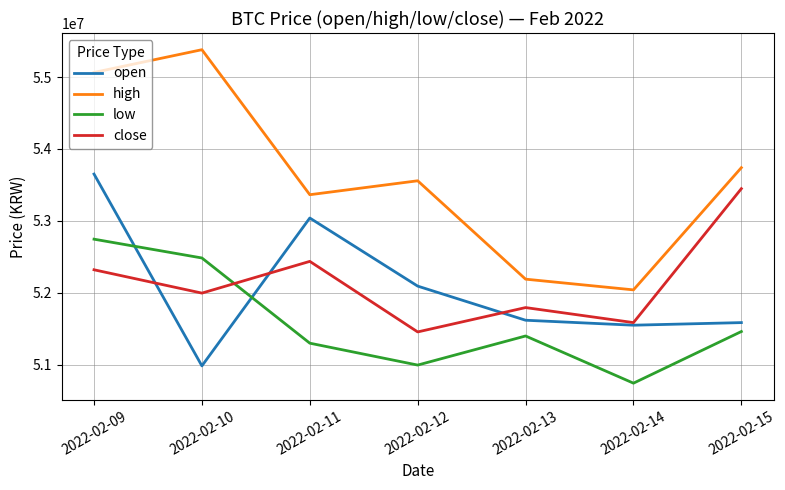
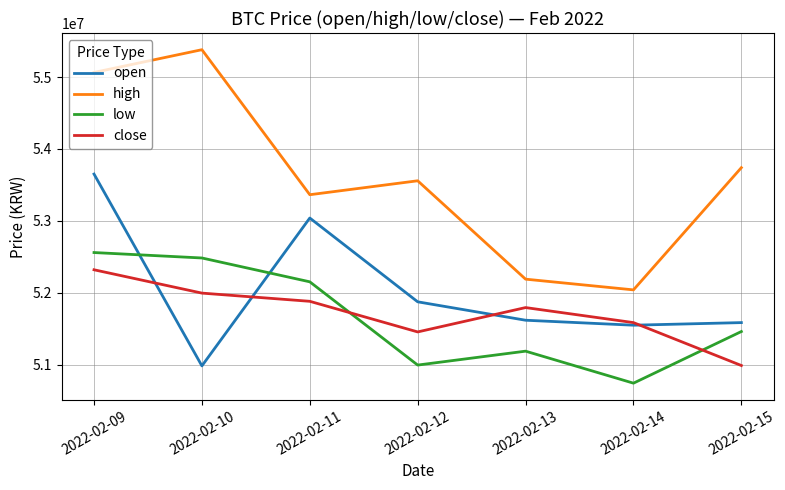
  {
    "open": {
      "2022-02-09": 53700000,
      "2022-02-10": 51000000,
      "2022-02-11": 53000000,
-     "2022-02-12": 52100000,
+     "2022-02-12": 51900000,
      "2022-02-13": 51600000,
      "2022-02-14": 51600000,
      "2022-02-15": 51600000
    },
    "high": {
      "2022-02-10": 55400000,
      "2022-02-11": 53400000,
      "2022-02-12": 53600000,
      "2022-02-13": 52200000,
      "2022-02-14": 52000000,
      "2022-02-15": 53700000
    },
    "low": {
-     "2022-02-09": 52700000,
+     "2022-02-09": 52600000,
      "2022-02-10": 52500000,
-     "2022-02-11": 51300000,
+     "2022-02-11": 52200000,
      "2022-02-12": 51000000,
-     "2022-02-13": 51400000,
+     "2022-02-13": 51200000,
      "2022-02-14": 50700000,
      "2022-02-15": 51500000
    },
    "close": {
      "2022-02-09": 52300000,
      "2022-02-10": 52000000,
-     "2022-02-11": 52400000,
+     "2022-02-11": 51900000,
      "2022-02-12": 51500000,
      "2022-02-13": 51800000,
      "2022-02-14": 51600000,
-     "2022-02-15": 53400000
+     "2022-02-15": 51000000
    }
  }
